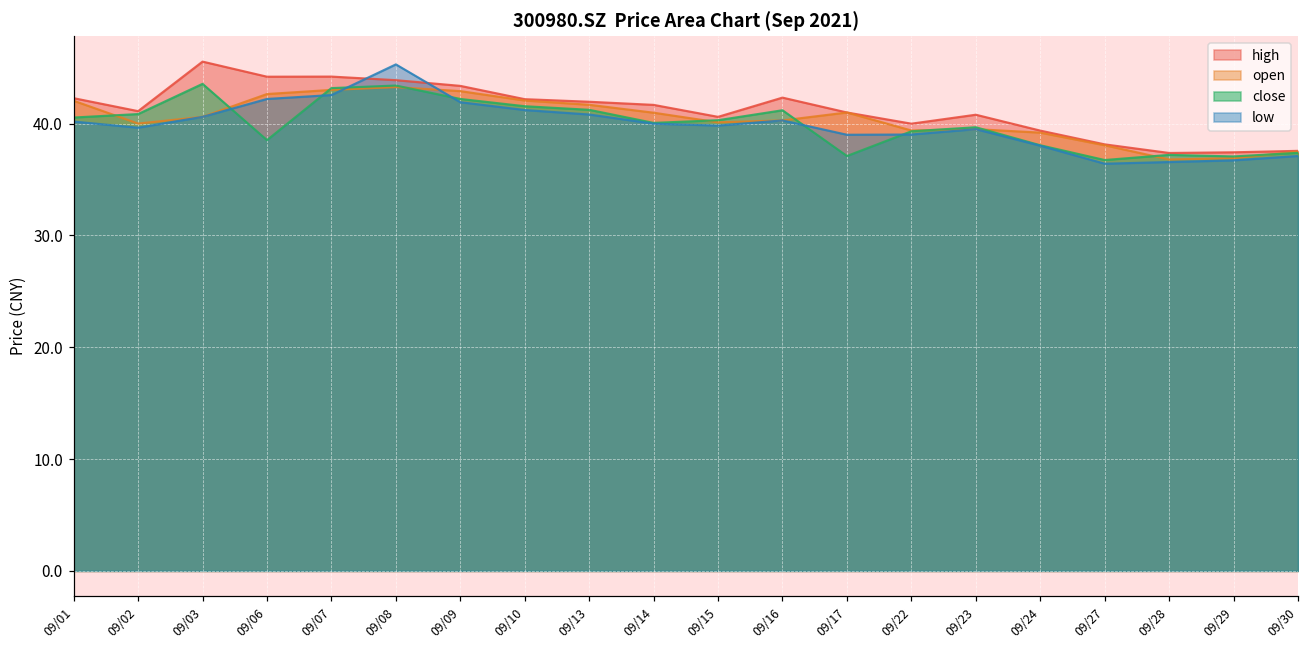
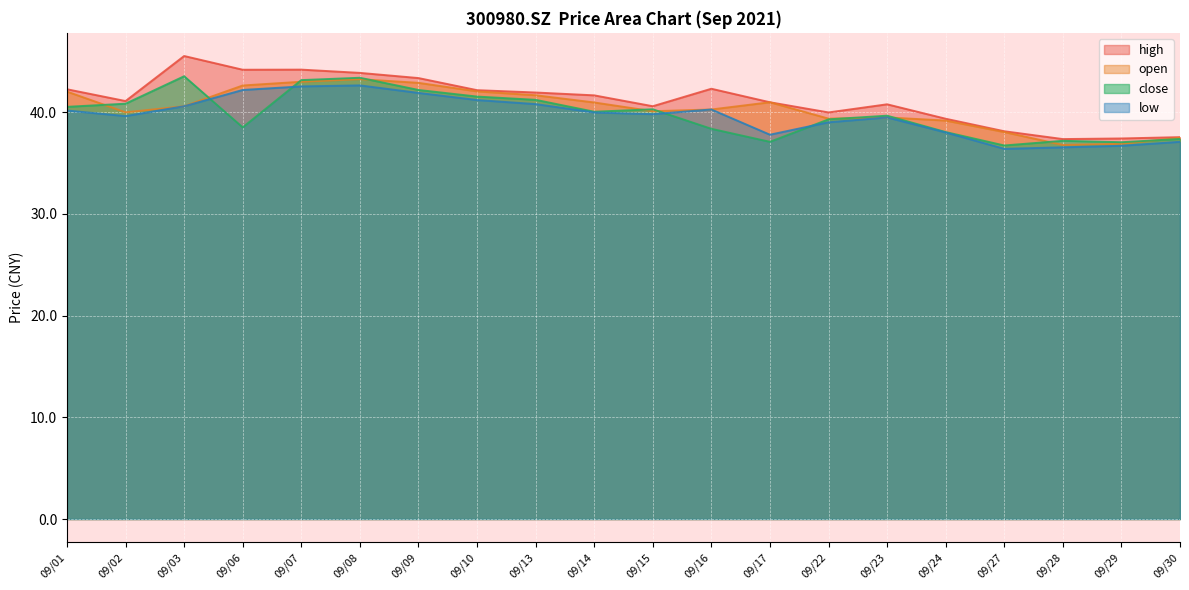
  {
    "close": {
      "09/01": 40.5,
      "09/02": 40.9,
      "09/03": 43.6,
      "09/06": 38.5,
      "09/09": 42.2,
      "09/10": 41.6,
      "09/13": 41.2,
-     "09/16": 41.2,
+     "09/16": 38.4,
      "09/17": 37.1,
      "09/27": 36.7
    },
    "low": {
      "09/01": 40.2,
      "09/02": 39.6,
      "09/06": 42.2,
      "09/07": 42.6,
-     "09/08": 45.3,
+     "09/08": 42.7,
      "09/09": 41.9,
      "09/10": 41.2,
      "09/13": 40.8,
      "09/15": 39.8,
-     "09/17": 39.0,
+     "09/17": 37.8,
      "09/22": 39.0,
      "09/27": 36.4,
      "09/30": 37.1
    }
  }
